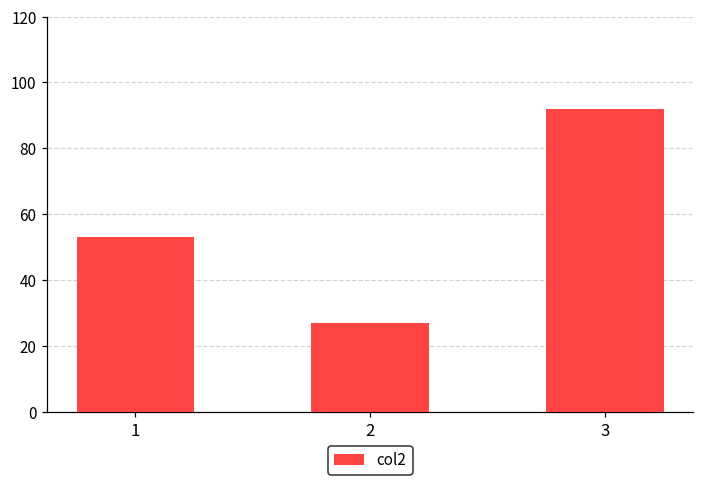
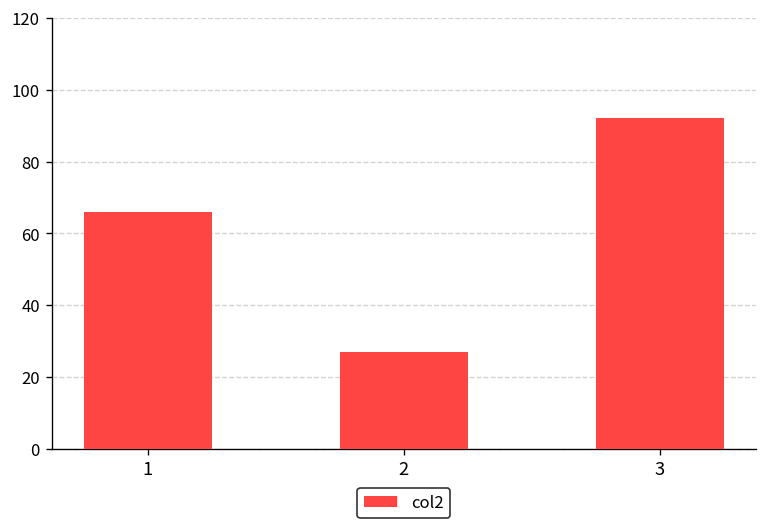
  {
-   "1": 53,
+   "1": 66,
    "2": 27,
    "3": 92
  }
